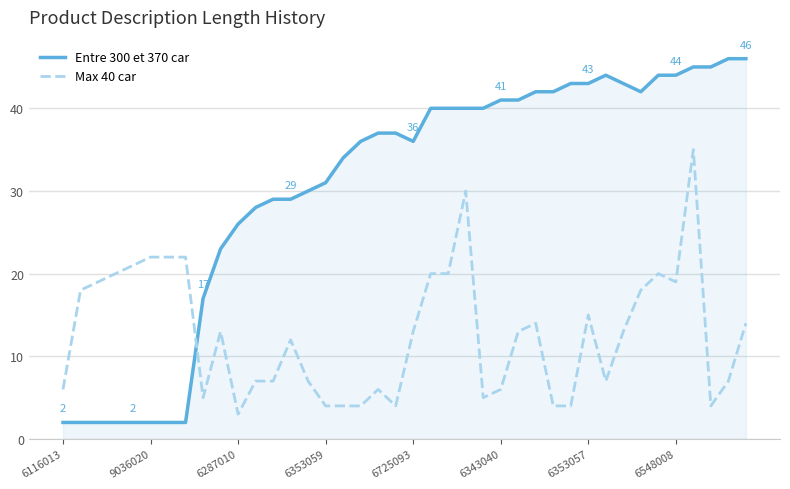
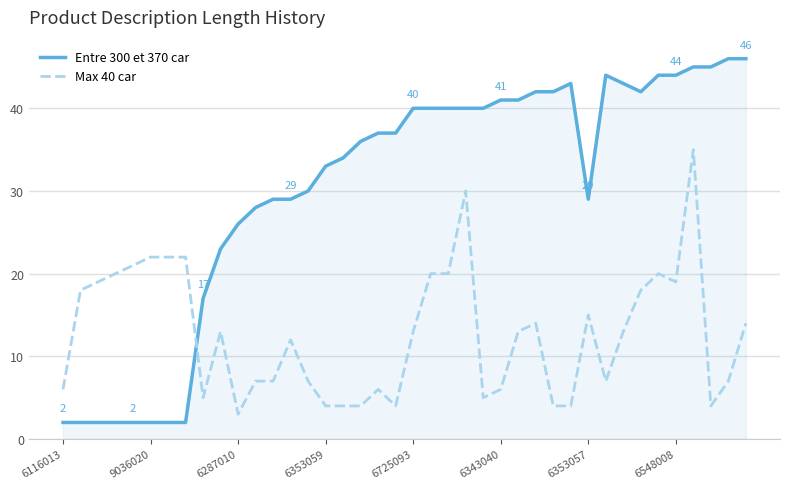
  {
    "Entre 300 et 370 car": {
      "6116013": 2,
-     "6353059": 31,
-     "6725093": 36,
+     "6353059": 33,
+     "6725093": 40,
      "6343040": 41,
-     "6353057": 43,
+     "6353057": 29,
      "6548008": 44
    },
    "Max 40 car": {
      "6116013": 6,
      "9036020": 22,
      "6287010": 3,
      "6353059": 4,
      "6725093": 13,
      "6343040": 6,
      "6353057": 15,
      "6548008": 19
    }
  }
